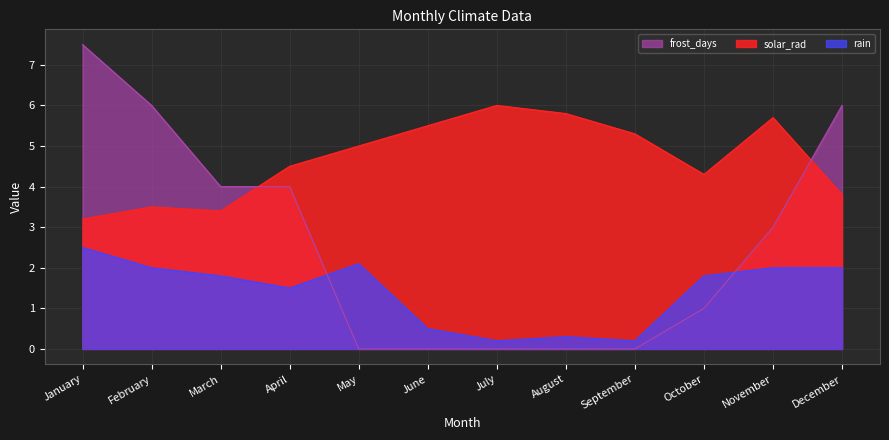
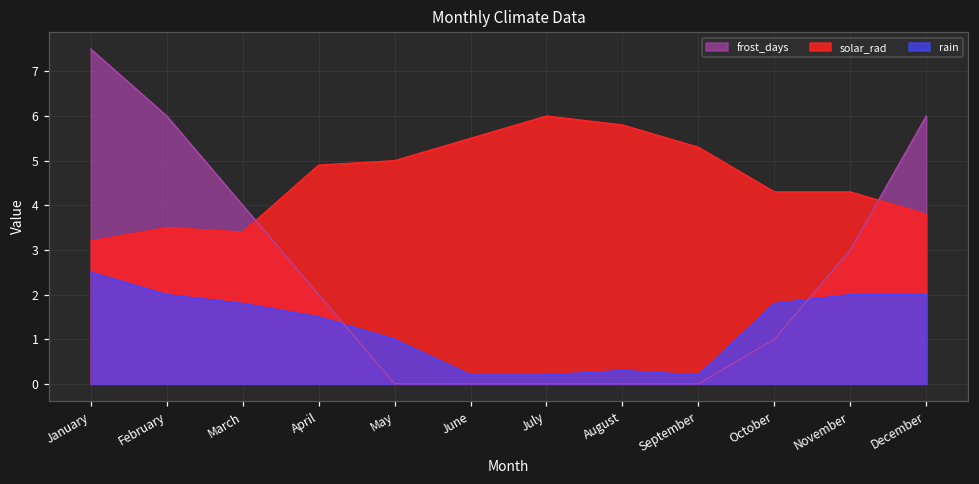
  {
    "frost_days": {
      "January": 7.5,
      "February": 6.0,
      "March": 4.0,
-     "April": 4.0,
+     "April": 2.0,
      "May": 0.0,
      "June": 0.0,
      "July": 0.0,
      "August": 0.0,
      "September": 0.0,
      "October": 1.0,
      "November": 3.0,
      "December": 6.0
    },
    "solar_rad": {
      "January": 3.2,
      "February": 3.5,
      "March": 3.4,
-     "April": 4.5,
+     "April": 4.9,
      "May": 5.0,
      "June": 5.5,
      "July": 6.0,
      "August": 5.8,
      "September": 5.3,
      "October": 4.3,
-     "November": 5.7,
+     "November": 4.3,
      "December": 3.8
    },
    "rain": {
      "January": 2.5,
      "February": 2.0,
      "March": 1.8,
      "April": 1.5,
-     "May": 2.1,
-     "June": 0.5,
+     "May": 1.0,
+     "June": 0.2,
      "July": 0.2,
      "August": 0.3,
      "September": 0.2,
      "October": 1.8,
      "November": 2.0,
      "December": 2.0
    }
  }
